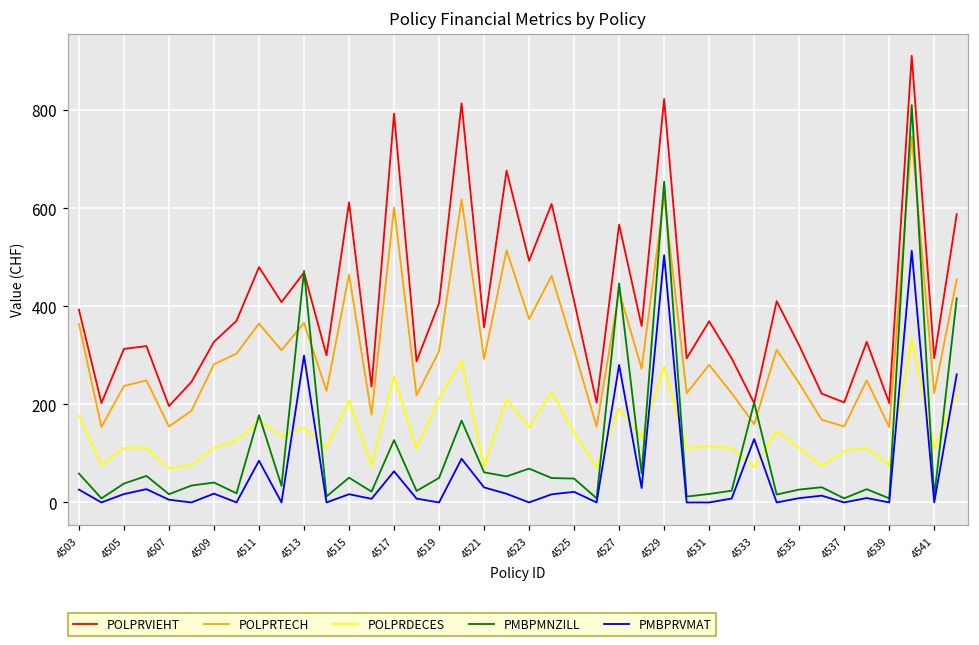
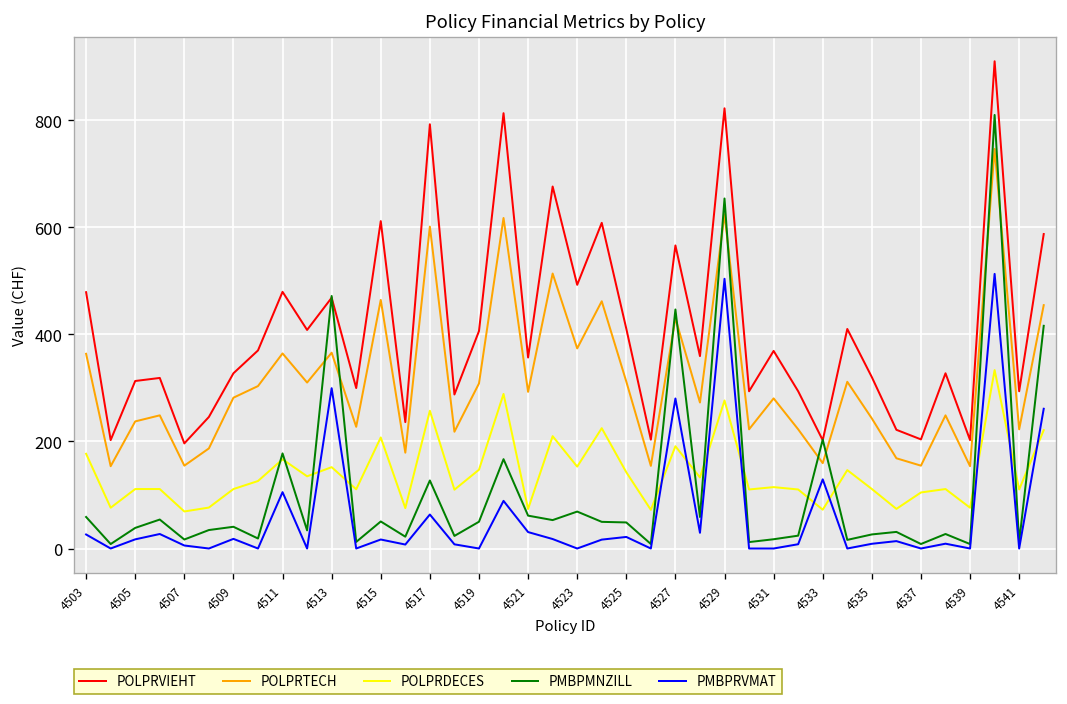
  {
    "POLPRVIEHT": {
-     "4503": 390,
+     "4503": 480,
      "4505": 310,
      "4507": 200,
      "4509": 330,
      "4511": 480,
      "4515": 610,
      "4517": 790,
      "4519": 410,
      "4521": 360,
      "4523": 490,
      "4525": 410,
      "4527": 570,
      "4529": 820,
      "4531": 370,
      "4535": 320,
      "4537": 200,
      "4539": 200,
      "4541": 290
    },
    "POLPRTECH": {
      "4503": 360,
      "4505": 240,
      "4507": 150,
      "4509": 280,
      "4511": 360,
      "4513": 370,
      "4515": 460,
      "4517": 600,
      "4519": 310,
      "4521": 290,
      "4523": 370,
      "4525": 310,
      "4527": 430,
      "4529": 620,
      "4531": 280,
      "4533": 160,
      "4535": 240,
      "4537": 150,
      "4539": 150,
      "4541": 220
    },
    "POLPRDECES": {
      "4503": 180,
      "4505": 110,
      "4507": 70,
      "4509": 110,
      "4511": 170,
      "4513": 150,
      "4515": 210,
      "4517": 260,
-     "4519": 210,
+     "4519": 150,
      "4521": 70,
      "4523": 150,
      "4525": 140,
      "4527": 190,
      "4529": 280,
      "4531": 110,
      "4533": 70,
      "4535": 110,
      "4537": 100,
      "4539": 80,
      "4541": 110
    },
    "PMBPMNZILL": {
      "4503": 60,
      "4505": 40,
      "4507": 20,
      "4509": 40,
      "4511": 180,
      "4515": 50,
      "4517": 130,
      "4519": 50,
      "4521": 60,
      "4523": 70,
      "4525": 50,
      "4527": 450,
      "4529": 650,
      "4531": 20,
      "4535": 30,
      "4537": 10,
      "4539": 10,
      "4541": 10
    },
    "PMBPRVMAT": {
      "4503": 30,
      "4505": 20,
      "4507": 10,
      "4509": 20,
-     "4511": 90,
+     "4511": 110,
      "4513": 300,
      "4515": 20,
      "4517": 60,
      "4519": 0,
      "4521": 30,
      "4523": 0,
      "4525": 20,
      "4527": 280,
      "4529": 500,
      "4531": 0,
      "4533": 130,
      "4535": 10,
      "4537": 0,
      "4539": 0,
      "4541": 0
    }
  }
